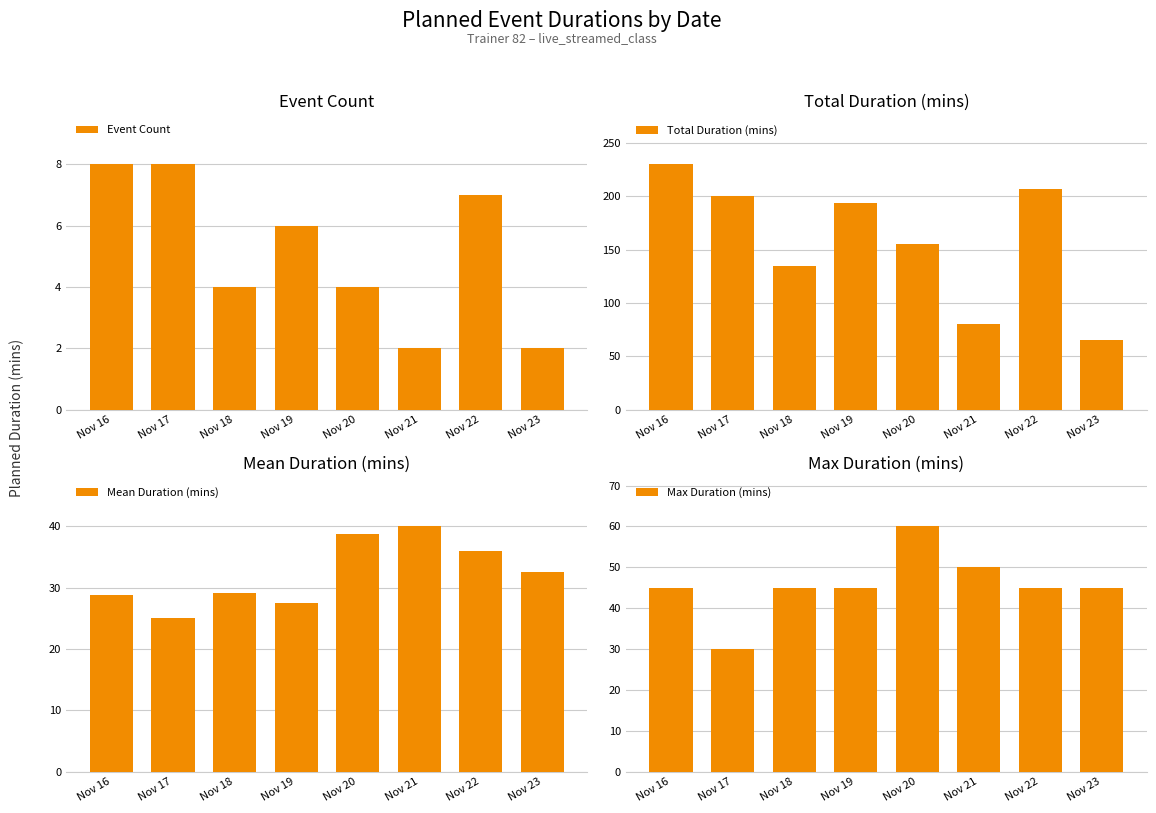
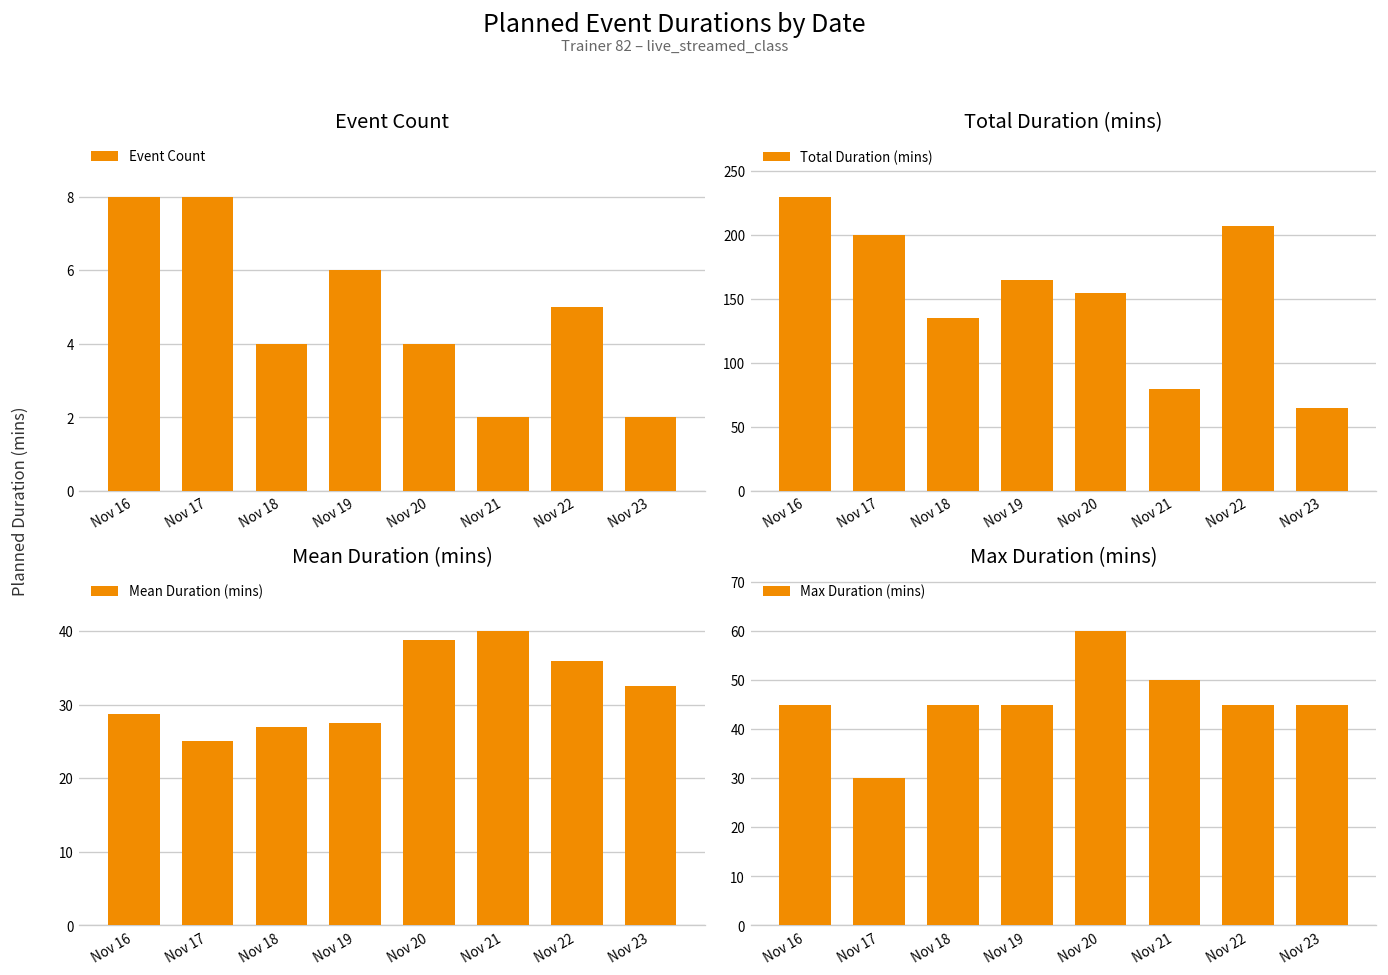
  {
    "Event Count": {
      "Nov 16": 8,
      "Nov 17": 8,
      "Nov 18": 4,
      "Nov 19": 6,
      "Nov 20": 4,
      "Nov 21": 2,
-     "Nov 22": 7,
+     "Nov 22": 5,
      "Nov 23": 2
    },
    "Total Duration (mins)": {
      "Nov 16": 230,
      "Nov 17": 200,
      "Nov 18": 135,
-     "Nov 19": 194,
+     "Nov 19": 165,
      "Nov 20": 155,
      "Nov 21": 80,
      "Nov 22": 207,
      "Nov 23": 65
    },
    "Mean Duration (mins)": {
      "Nov 16": 29,
      "Nov 17": 25,
-     "Nov 18": 29,
+     "Nov 18": 27,
      "Nov 19": 28,
      "Nov 20": 39,
      "Nov 21": 40,
      "Nov 22": 36,
      "Nov 23": 33
    },
    "Max Duration (mins)": {
      "Nov 16": 45,
      "Nov 17": 30,
      "Nov 18": 45,
      "Nov 19": 45,
      "Nov 20": 60,
      "Nov 21": 50,
      "Nov 22": 45,
      "Nov 23": 45
    }
  }
